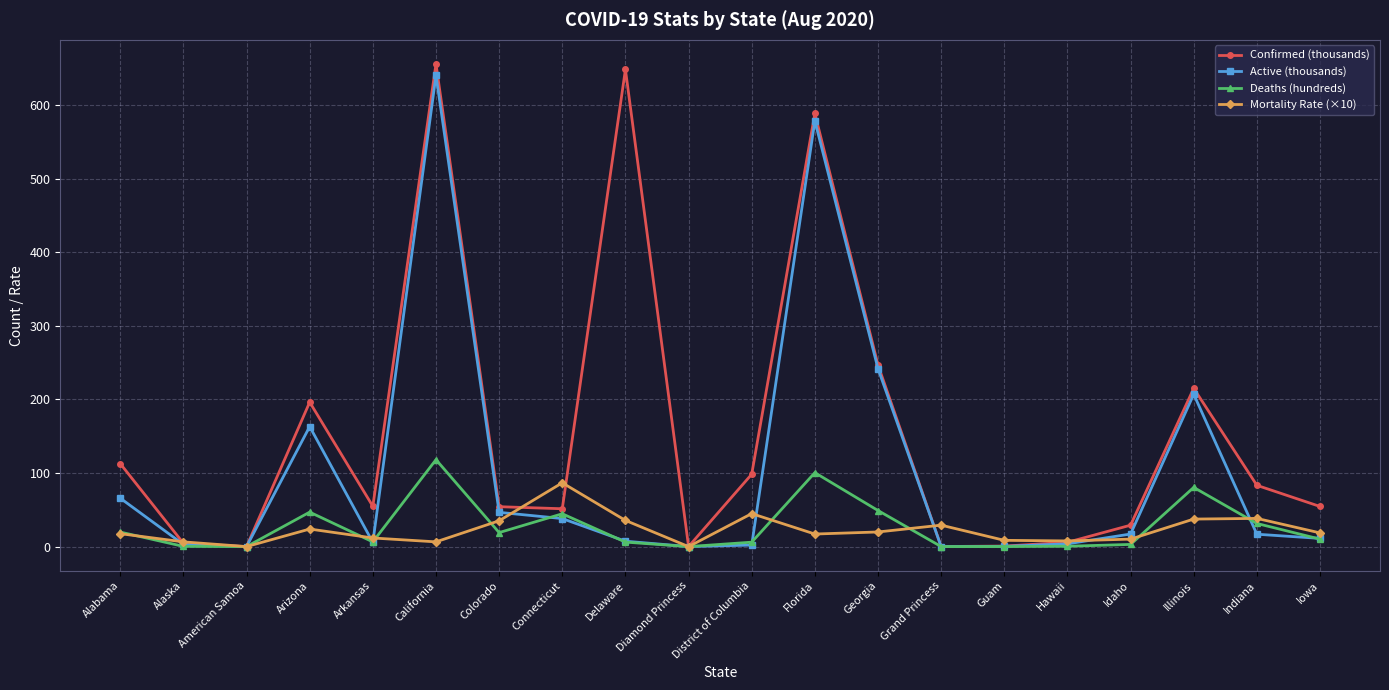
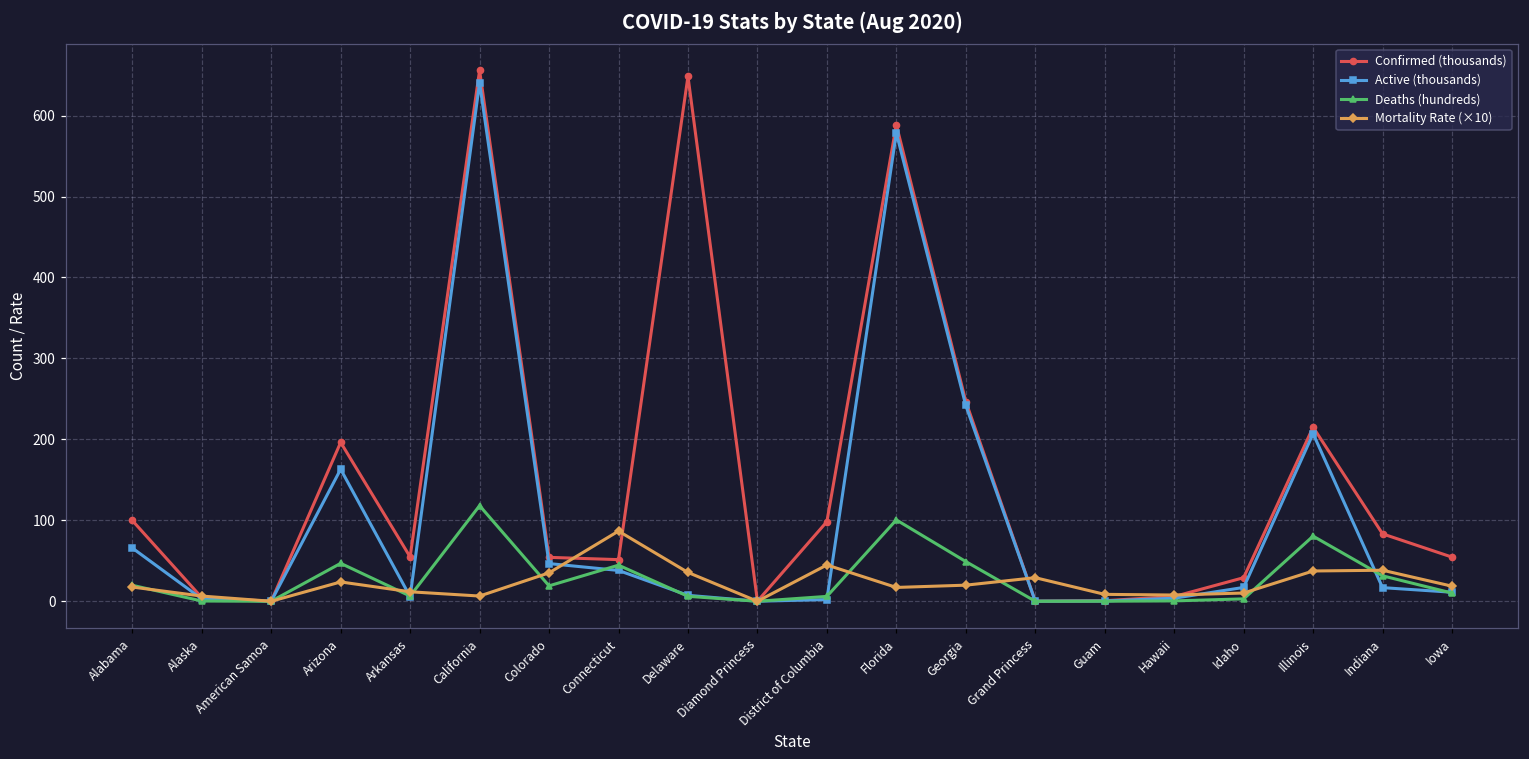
  {
    "Confirmed (thousands)": {
-     "Alabama": 110,
+     "Alabama": 100,
      "Arizona": 200,
      "Arkansas": 50,
      "California": 660,
      "Colorado": 50,
      "Connecticut": 50,
      "Delaware": 650,
      "District of Columbia": 100,
      "Florida": 590,
      "Georgia": 250,
      "Idaho": 30,
      "Illinois": 220,
      "Indiana": 80,
      "Iowa": 50
    },
    "Active (thousands)": {
      "Alabama": 70,
      "Arizona": 160,
      "California": 640,
      "Colorado": 50,
      "Connecticut": 40,
      "District of Columbia": 0,
      "Florida": 580,
      "Georgia": 240,
      "Idaho": 20,
      "Illinois": 210,
      "Indiana": 20
    },
    "Deaths (hundreds)": {
      "Arizona": 50,
      "California": 120,
      "Colorado": 20,
      "Connecticut": 40,
      "District of Columbia": 10,
      "Florida": 100,
      "Georgia": 50,
      "Idaho": 0,
      "Illinois": 80,
      "Indiana": 30
    },
    "Mortality Rate (×10)": {
      "Arizona": 20,
      "Arkansas": 10,
      "California": 10,
      "Colorado": 40,
      "Connecticut": 90,
      "Delaware": 40,
      "District of Columbia": 40,
      "Florida": 20,
      "Georgia": 20,
      "Grand Princess": 30,
      "Guam": 10,
      "Idaho": 10,
      "Illinois": 40,
      "Indiana": 40,
      "Iowa": 20
    }
  }
